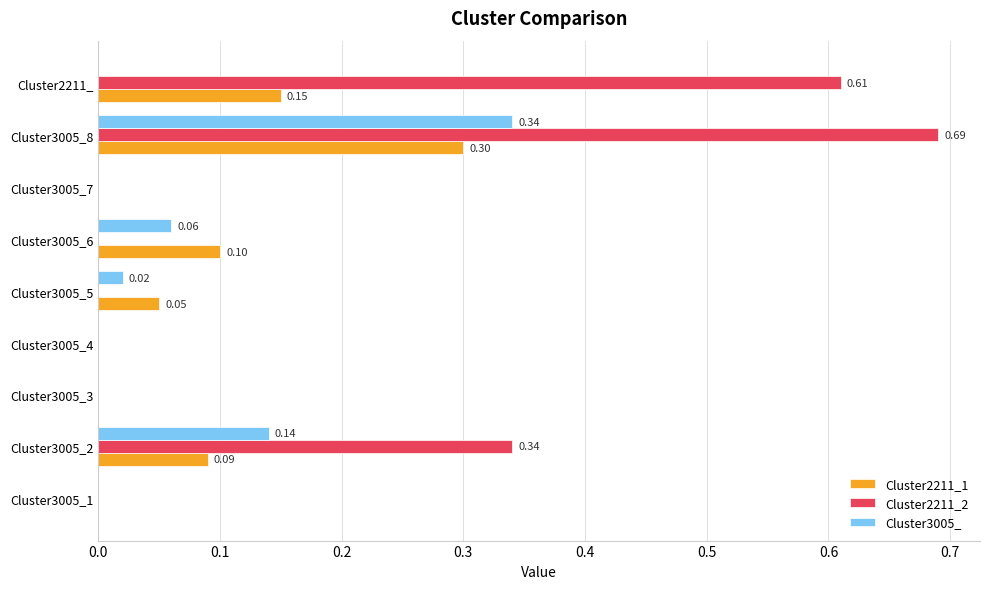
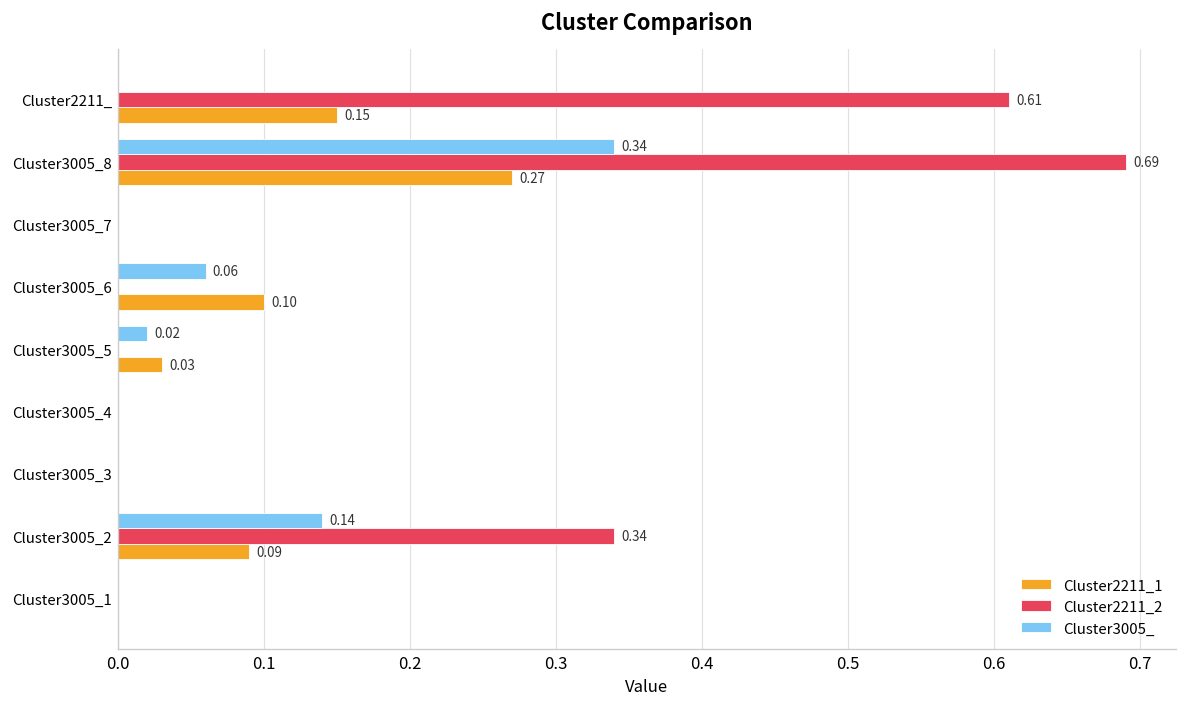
  {
    "Cluster2211_1": {
      "Cluster2211_": 0.15,
-     "Cluster3005_8": 0.30,
+     "Cluster3005_8": 0.27,
      "Cluster3005_6": 0.10,
-     "Cluster3005_5": 0.05,
+     "Cluster3005_5": 0.03,
      "Cluster3005_2": 0.09
    },
    "Cluster2211_2": {
      "Cluster2211_": 0.61,
      "Cluster3005_8": 0.69,
      "Cluster3005_2": 0.34
    },
    "Cluster3005_": {
      "Cluster3005_8": 0.34,
      "Cluster3005_6": 0.06,
      "Cluster3005_5": 0.02,
      "Cluster3005_2": 0.14
    }
  }
